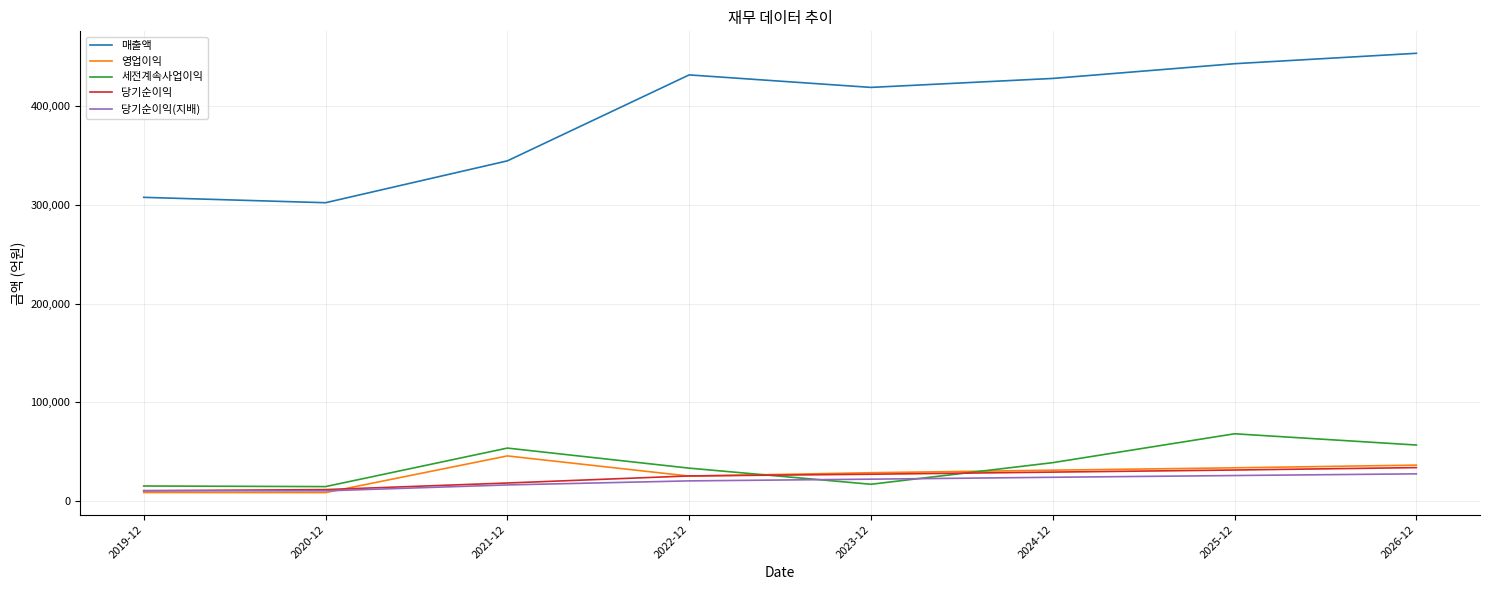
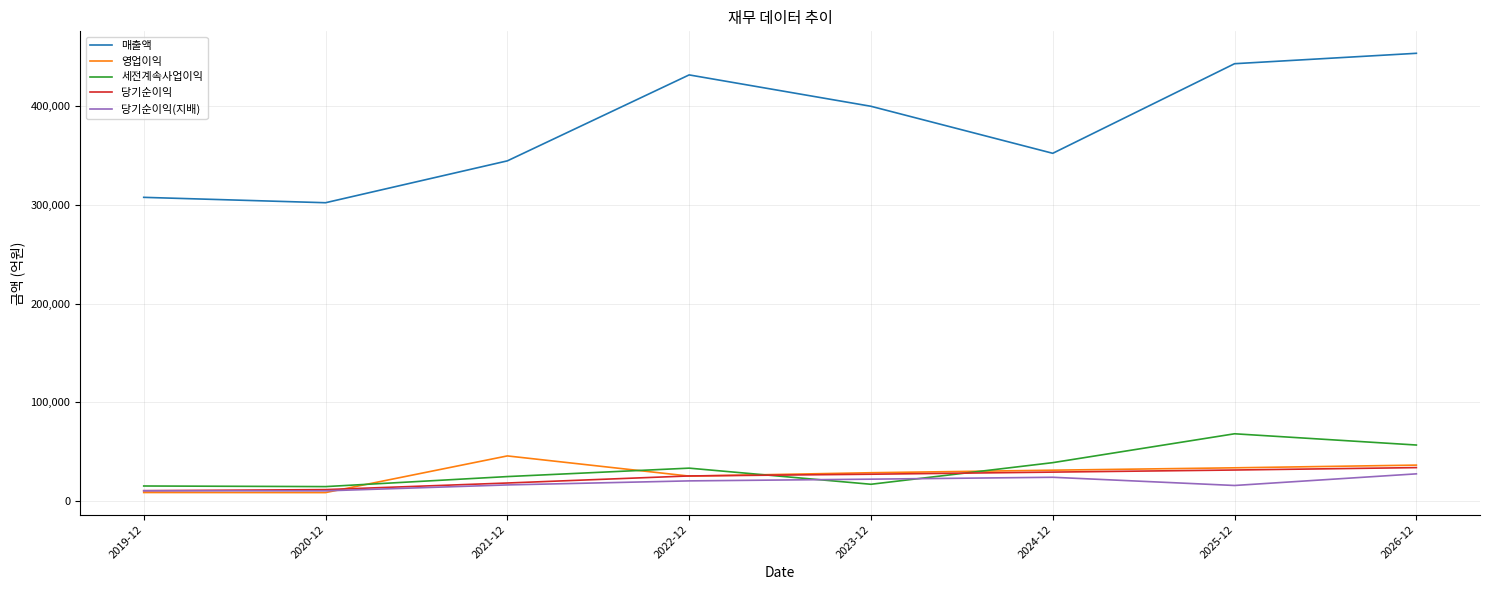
  {
    "매출액": {
      "2019-12": "310,000",
      "2020-12": "300,000",
      "2021-12": "340,000",
      "2022-12": "430,000",
-     "2023-12": "420,000",
-     "2024-12": "430,000",
+     "2023-12": "400,000",
+     "2024-12": "350,000",
      "2025-12": "440,000",
      "2026-12": "450,000"
    },
    "영업이익": {
      "2021-12": "50,000"
    },
    "세전계속사업이익": {
      "2019-12": "20,000",
      "2020-12": "10,000",
-     "2021-12": "50,000",
+     "2021-12": "20,000",
      "2022-12": "30,000",
      "2023-12": "20,000",
      "2024-12": "40,000",
      "2025-12": "70,000",
      "2026-12": "60,000"
    },
    "당기순이익(지배)": {
      "2022-12": "20,000",
      "2023-12": "20,000",
      "2024-12": "20,000",
-     "2025-12": "30,000",
+     "2025-12": "20,000",
      "2026-12": "30,000"
    }
  }
